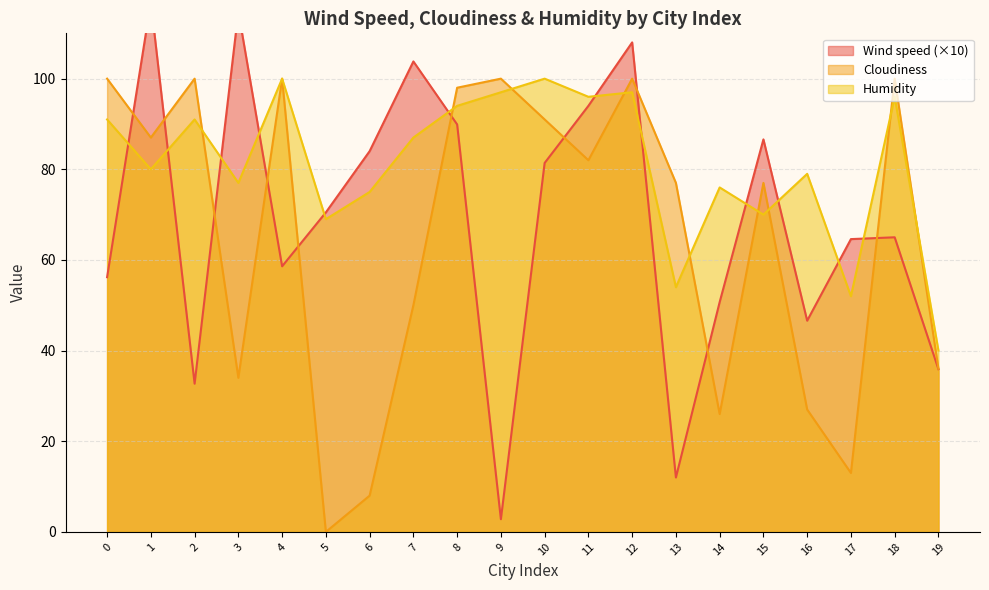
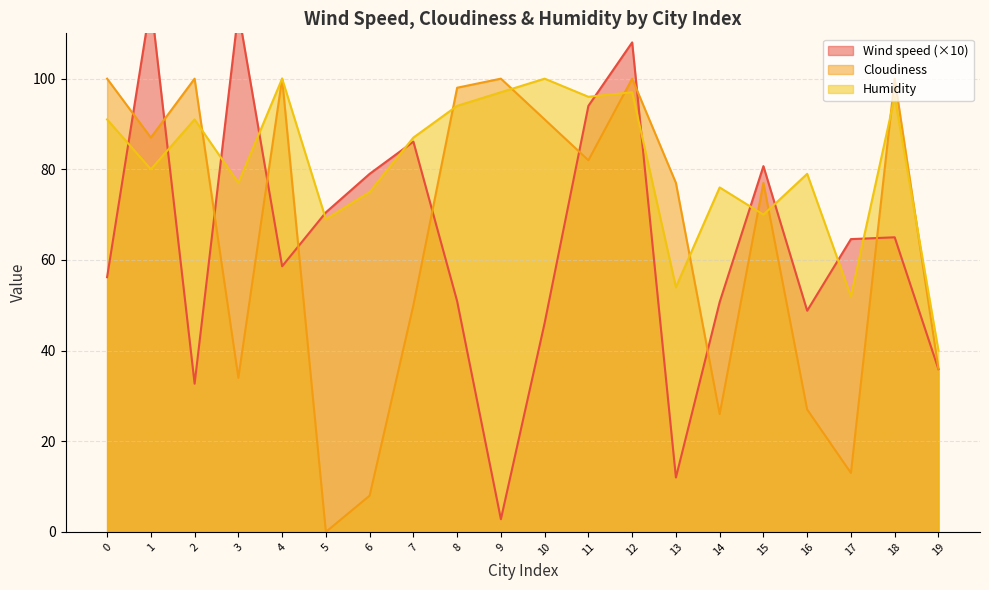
  {
    "Wind speed (×10)": {
      "0": 56,
      "2": 33,
      "4": 59,
      "5": 71,
-     "6": 84,
-     "7": 104,
-     "8": 90,
+     "6": 79,
+     "7": 86,
+     "8": 51,
      "9": 3,
-     "10": 81,
+     "10": 46,
      "11": 94,
      "12": 108,
      "13": 12,
      "14": 51,
-     "15": 87,
-     "16": 47,
+     "15": 81,
+     "16": 49,
      "17": 65,
      "18": 65
    }
  }
